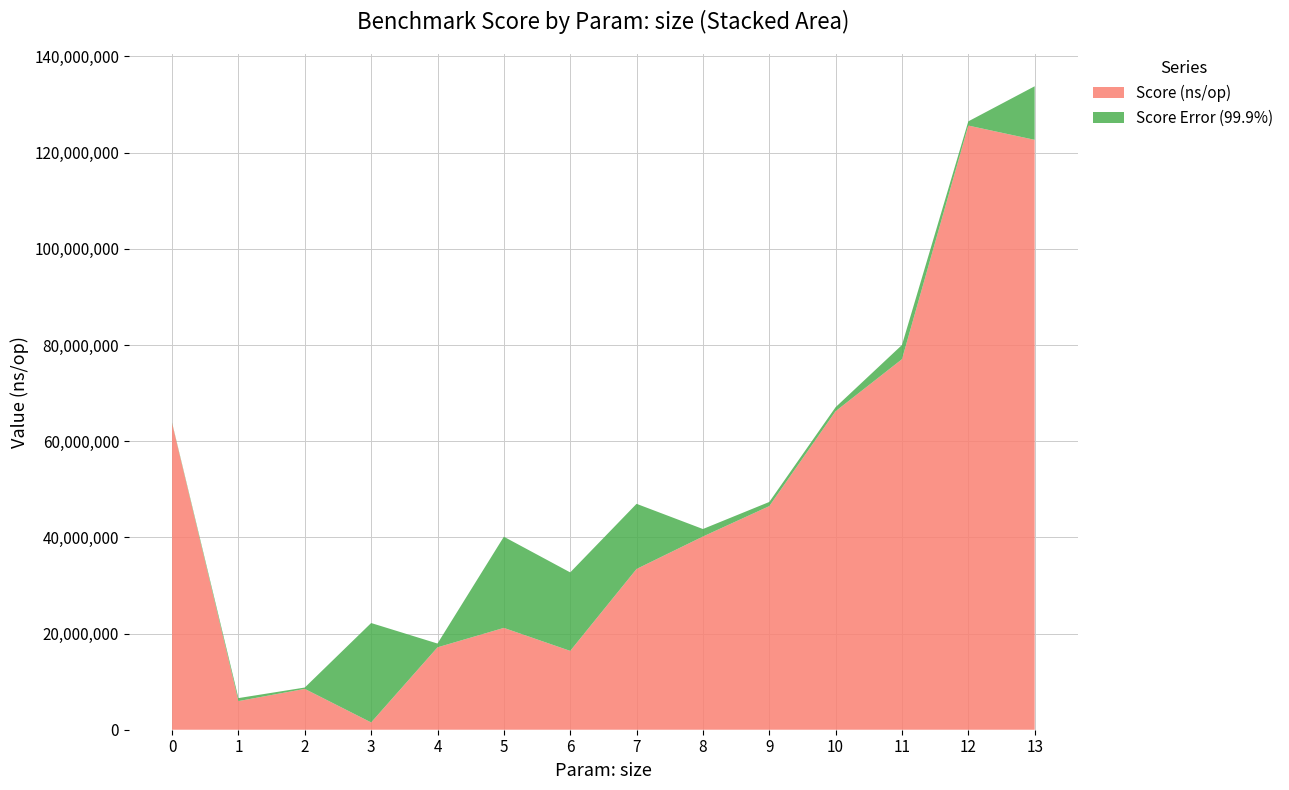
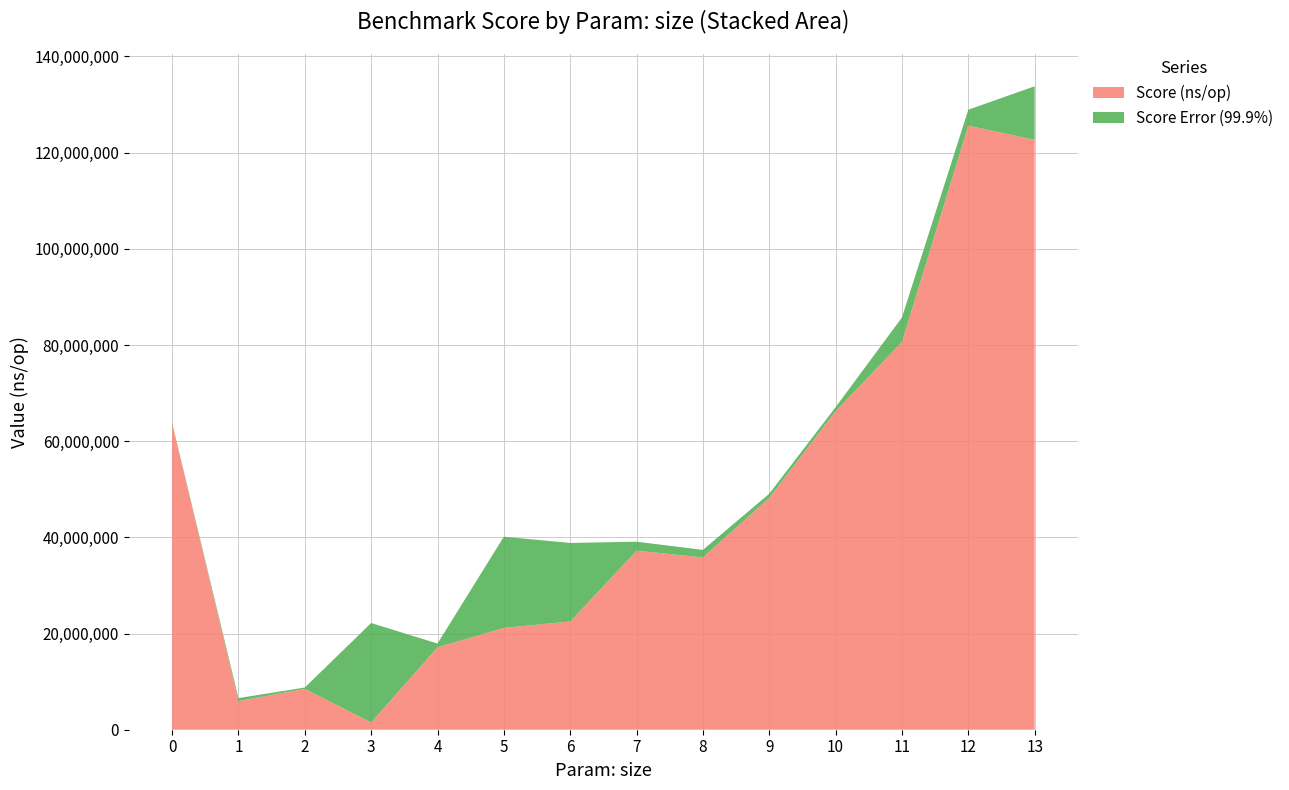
  {
    "Score (ns/op)": {
      "1": "6,000,000",
      "3": "2,000,000",
      "4": "17,000,000",
      "5": "21,000,000",
-     "6": "16,000,000",
-     "7": "33,000,000",
-     "8": "40,000,000",
-     "9": "46,000,000",
+     "6": "23,000,000",
+     "7": "37,000,000",
+     "8": "36,000,000",
+     "9": "48,000,000",
      "10": "66,000,000",
-     "11": "77,000,000",
+     "11": "81,000,000",
      "12": "126,000,000",
      "13": "123,000,000"
    },
    "Score Error (99.9%)": {
      "1": "1,000,000",
      "3": "21,000,000",
      "4": "1,000,000",
      "5": "19,000,000",
      "6": "16,000,000",
-     "7": "14,000,000",
+     "7": "2,000,000",
      "8": "2,000,000",
      "9": "1,000,000",
      "10": "1,000,000",
-     "11": "3,000,000",
-     "12": "1,000,000",
+     "11": "5,000,000",
+     "12": "3,000,000",
      "13": "11,000,000"
    }
  }
